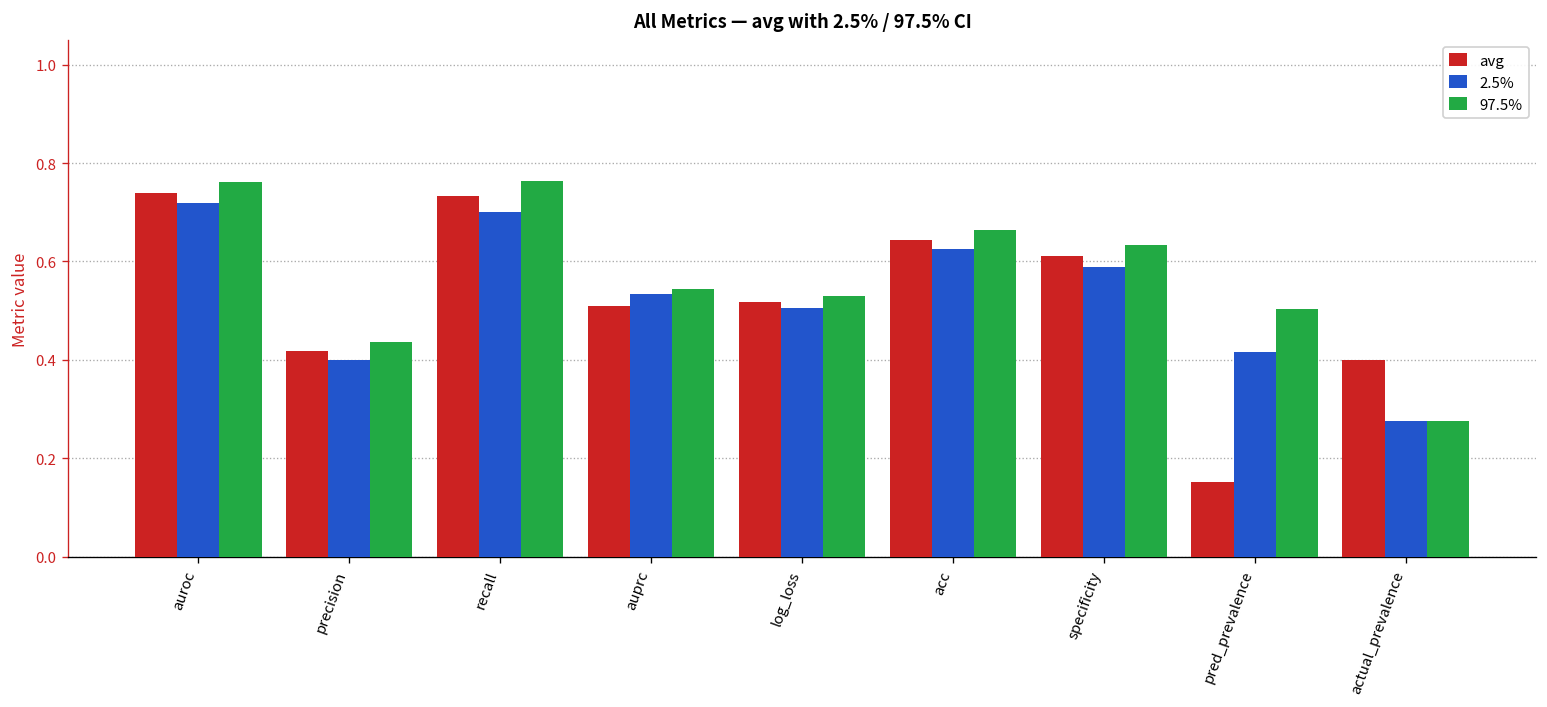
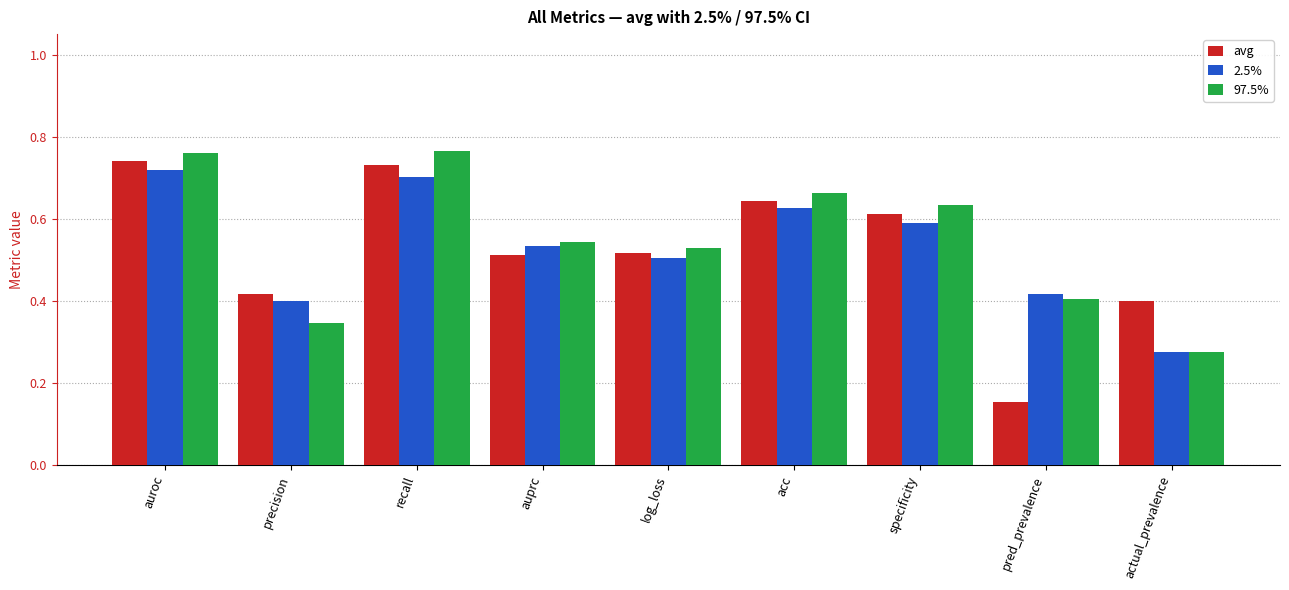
  {
    "avg": {
      "auroc": 0.74,
      "precision": 0.42,
      "recall": 0.73,
      "auprc": 0.51,
      "log_loss": 0.52,
      "acc": 0.64,
      "specificity": 0.61,
      "pred_prevalence": 0.15,
      "actual_prevalence": 0.40
    },
    "2.5%": {
      "auroc": 0.72,
      "precision": 0.40,
      "recall": 0.70,
      "auprc": 0.53,
      "log_loss": 0.51,
      "acc": 0.63,
      "specificity": 0.59,
      "pred_prevalence": 0.42,
      "actual_prevalence": 0.28
    },
    "97.5%": {
      "auroc": 0.76,
-     "precision": 0.44,
+     "precision": 0.34,
      "recall": 0.76,
      "auprc": 0.54,
      "log_loss": 0.53,
      "acc": 0.66,
      "specificity": 0.63,
-     "pred_prevalence": 0.50,
+     "pred_prevalence": 0.40,
      "actual_prevalence": 0.28
    }
  }
